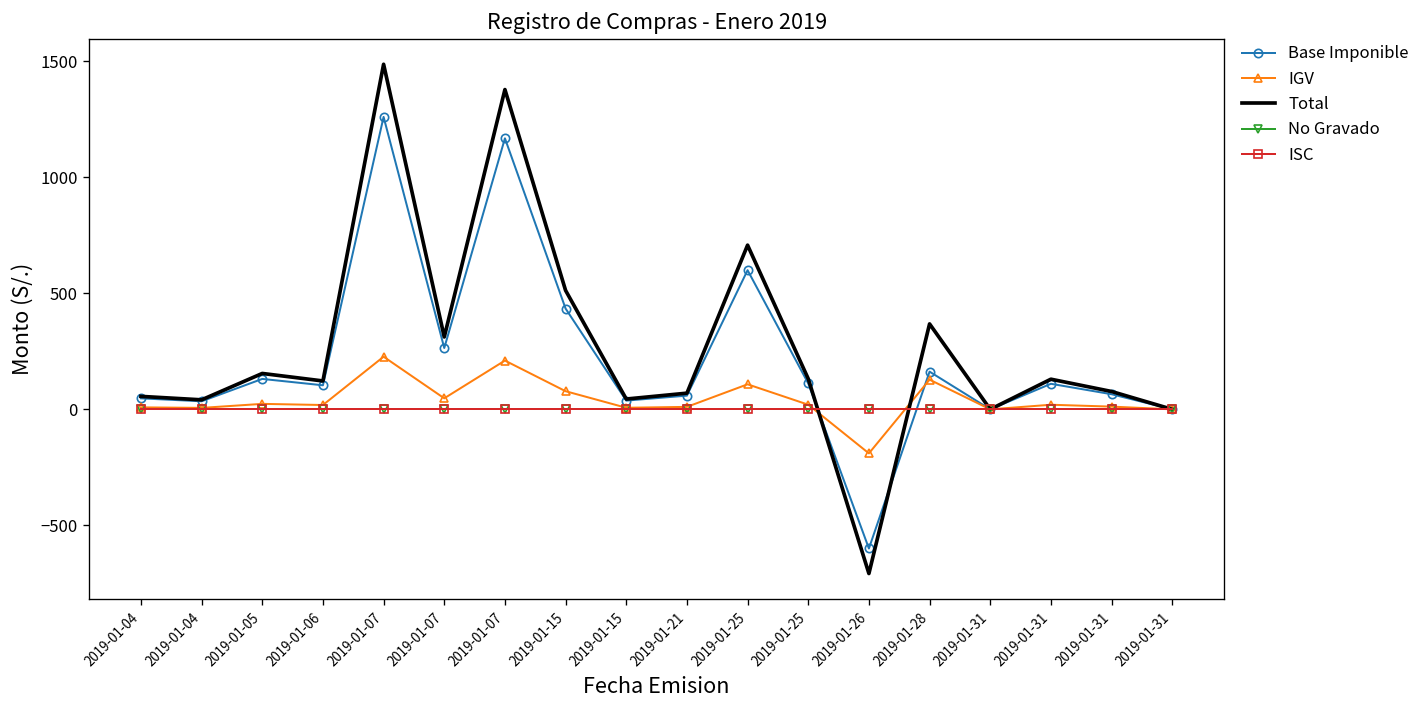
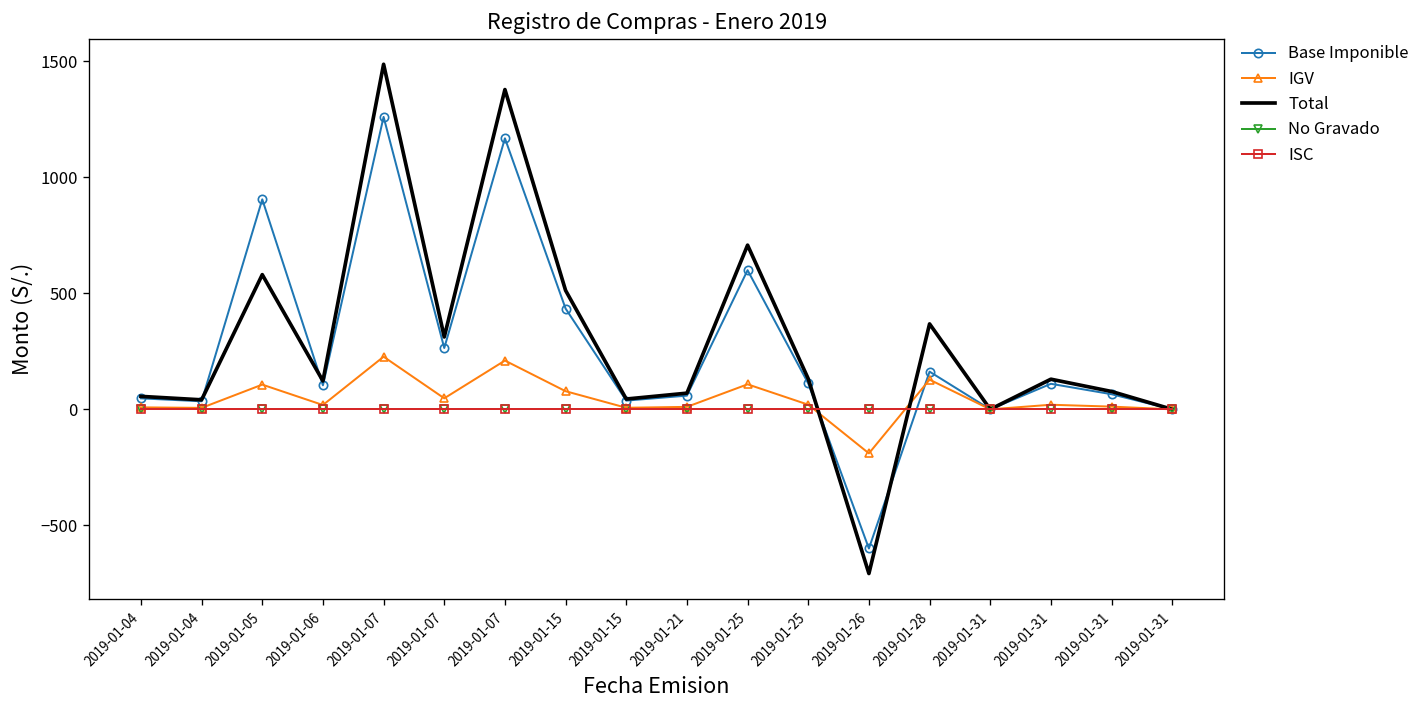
  {
    "Base Imponible": {
-     "2019-01-05": 130,
+     "2019-01-05": 910,
      "2019-01-06": 100,
      "2019-01-26": -600,
      "2019-01-28": 160
    },
    "IGV": {
-     "2019-01-05": 20,
+     "2019-01-05": 110,
      "2019-01-06": 20,
      "2019-01-26": -190,
      "2019-01-28": 130
    },
    "Total": {
-     "2019-01-05": 150,
+     "2019-01-05": 580,
      "2019-01-06": 120,
      "2019-01-26": -710,
      "2019-01-28": 370
    },
    "ISC": {
      "2019-01-05": 0,
      "2019-01-06": 0,
      "2019-01-26": 0,
      "2019-01-28": 0
    }
  }
